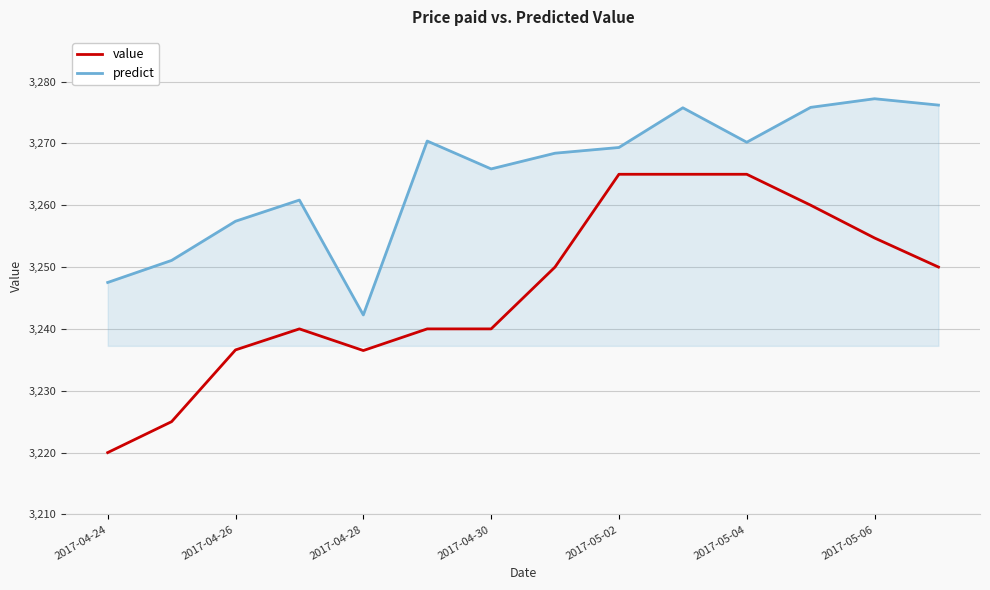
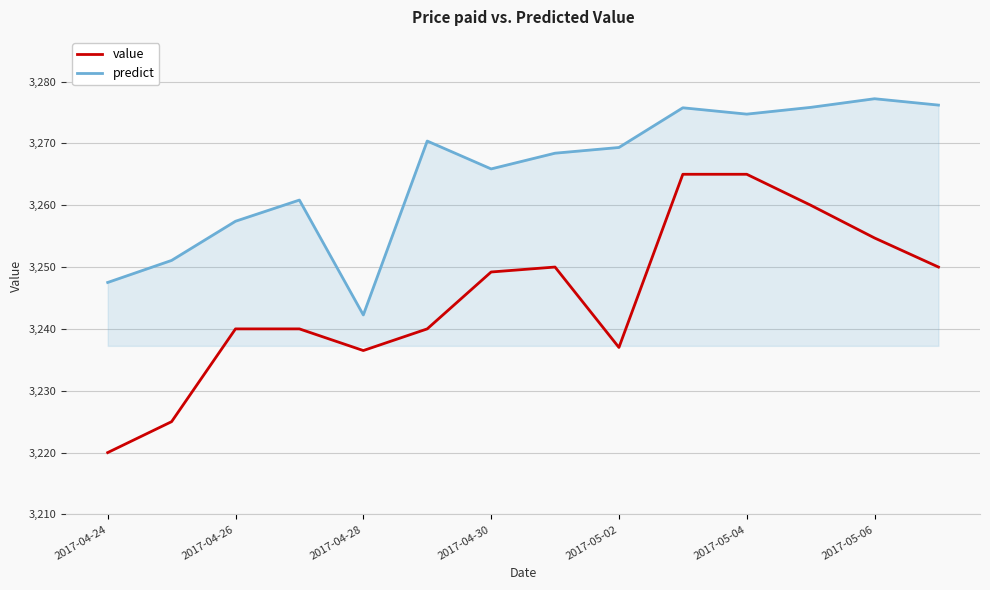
  {
    "value": {
      "2017-04-24": "3,220",
-     "2017-04-26": "3,237",
+     "2017-04-26": "3,240",
      "2017-04-28": "3,237",
-     "2017-04-30": "3,240",
-     "2017-05-02": "3,265",
+     "2017-04-30": "3,249",
+     "2017-05-02": "3,237",
      "2017-05-04": "3,265",
      "2017-05-06": "3,255"
    },
    "predict": {
      "2017-04-24": "3,248",
      "2017-04-26": "3,257",
      "2017-04-28": "3,242",
      "2017-04-30": "3,266",
      "2017-05-02": "3,269",
-     "2017-05-04": "3,270",
+     "2017-05-04": "3,275",
      "2017-05-06": "3,277"
    }
  }
